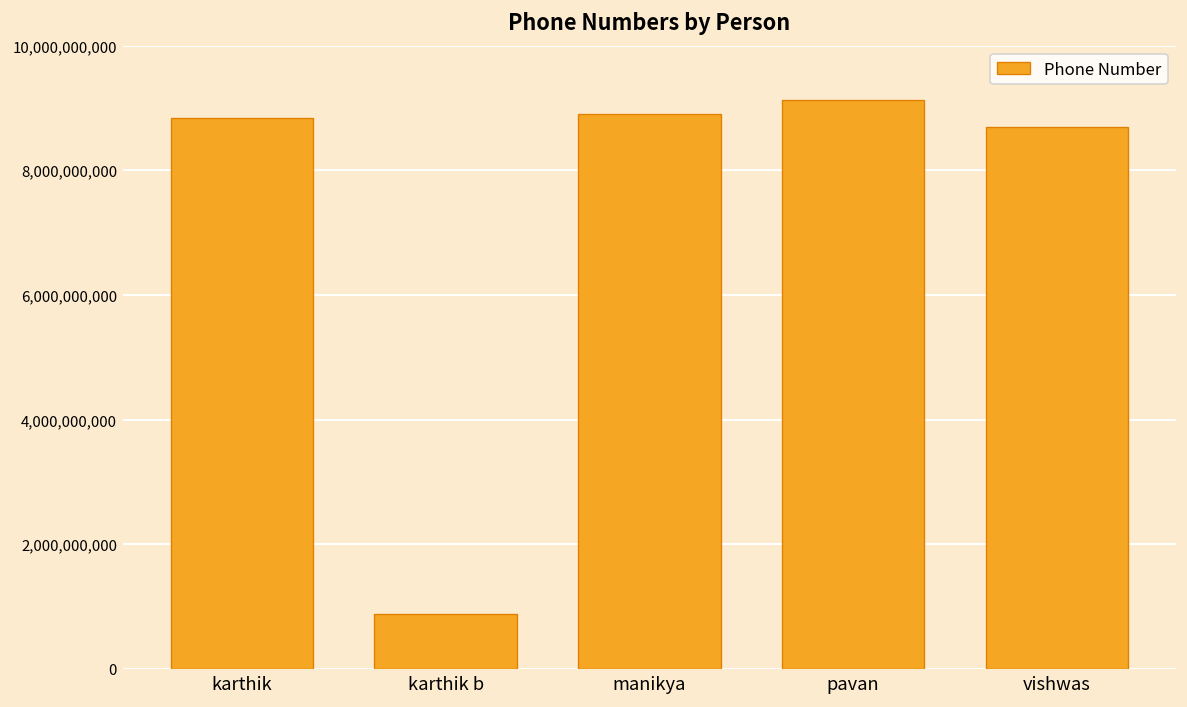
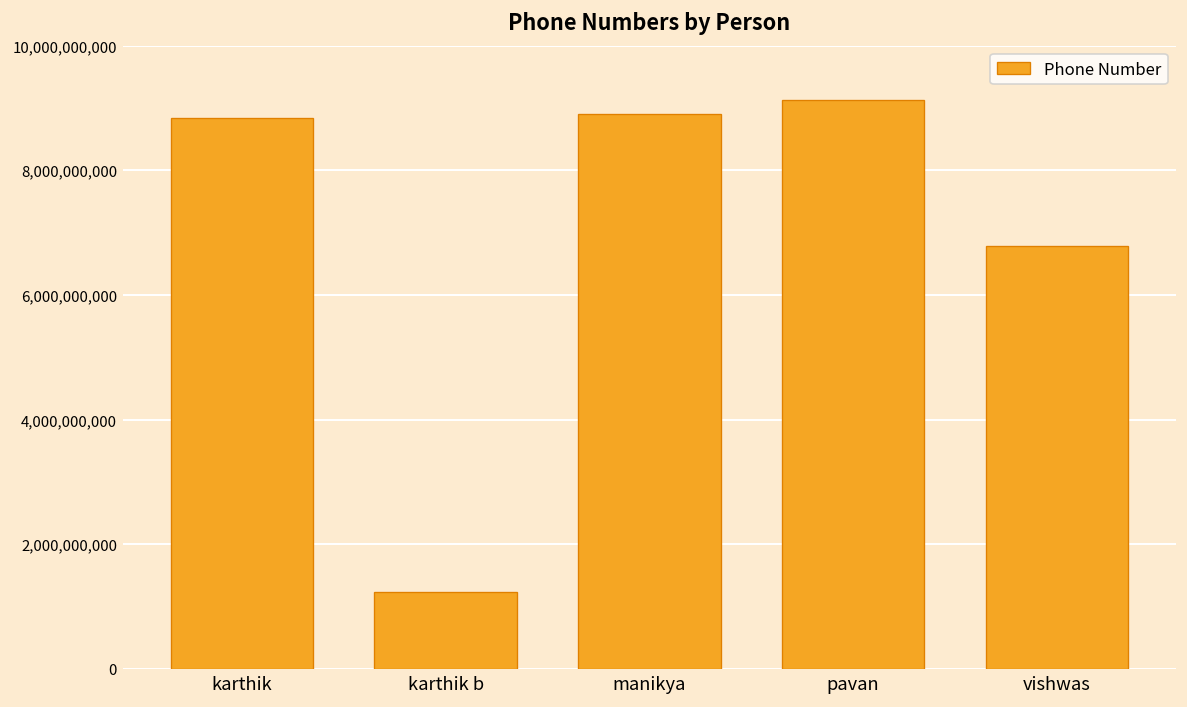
  {
    "karthik": "8,800,000,000",
-   "karthik b": "900,000,000",
+   "karthik b": "1,200,000,000",
    "manikya": "8,900,000,000",
    "pavan": "9,100,000,000",
-   "vishwas": "8,700,000,000"
+   "vishwas": "6,800,000,000"
  }
